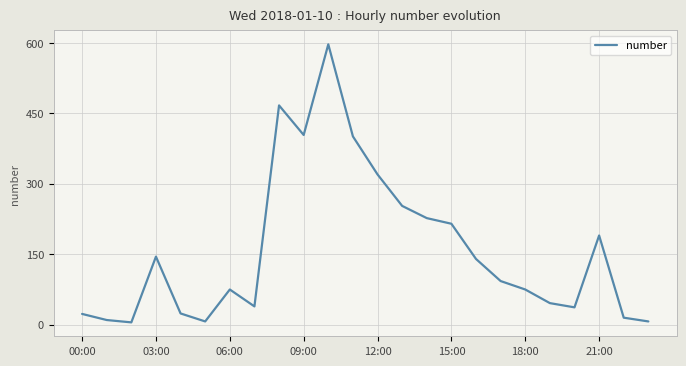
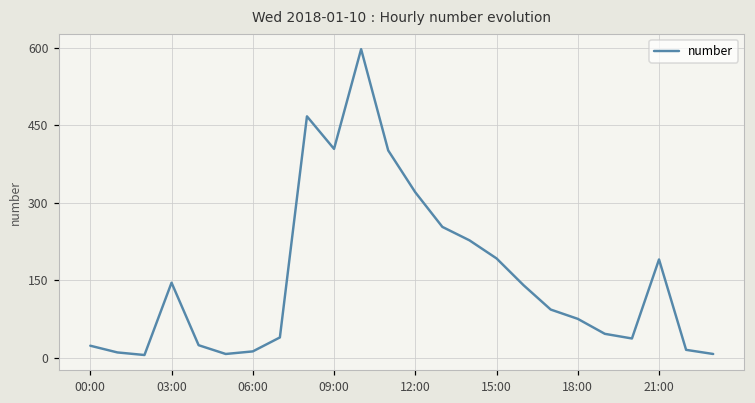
  {
    "00:00": 20,
    "03:00": 150,
-   "06:00": 80,
+   "06:00": 10,
    "09:00": 400,
    "12:00": 320,
-   "15:00": 220,
+   "15:00": 190,
    "18:00": 80,
    "21:00": 190
  }
